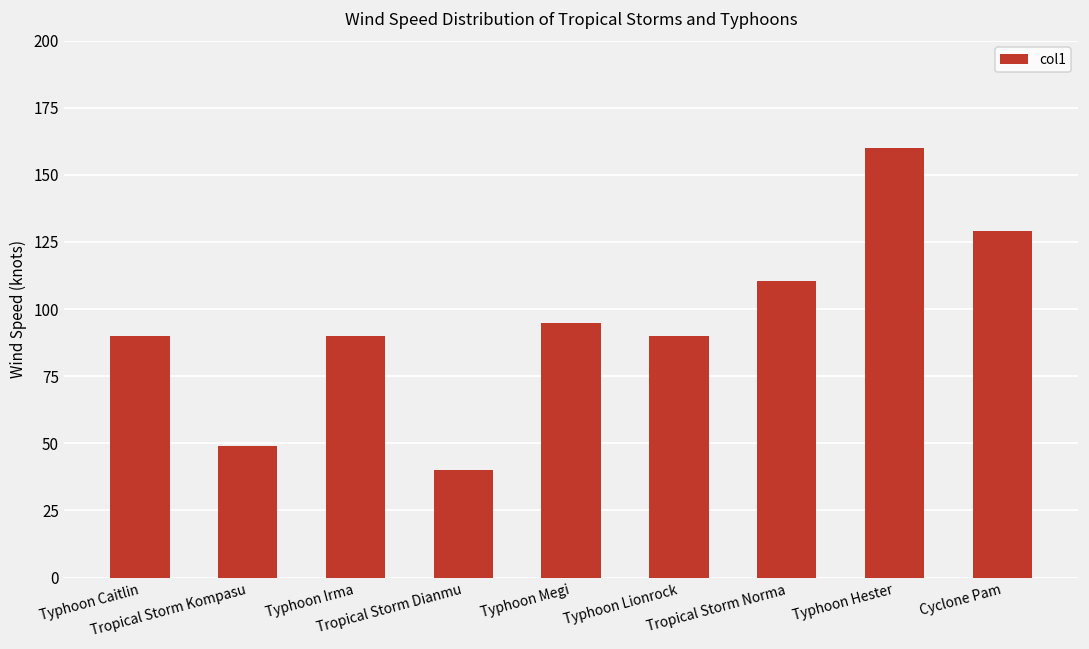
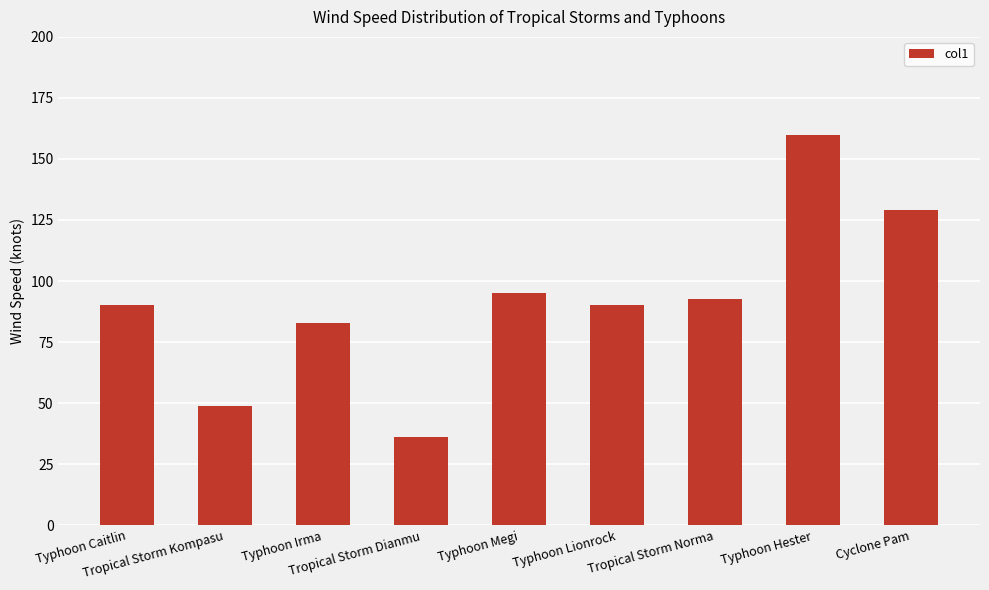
  {
    "Typhoon Caitlin": 90,
    "Tropical Storm Kompasu": 49,
-   "Typhoon Irma": 90,
-   "Tropical Storm Dianmu": 40,
+   "Typhoon Irma": 83,
+   "Tropical Storm Dianmu": 36,
    "Typhoon Megi": 95,
    "Typhoon Lionrock": 90,
-   "Tropical Storm Norma": 111,
+   "Tropical Storm Norma": 93,
    "Typhoon Hester": 160,
    "Cyclone Pam": 129
  }
